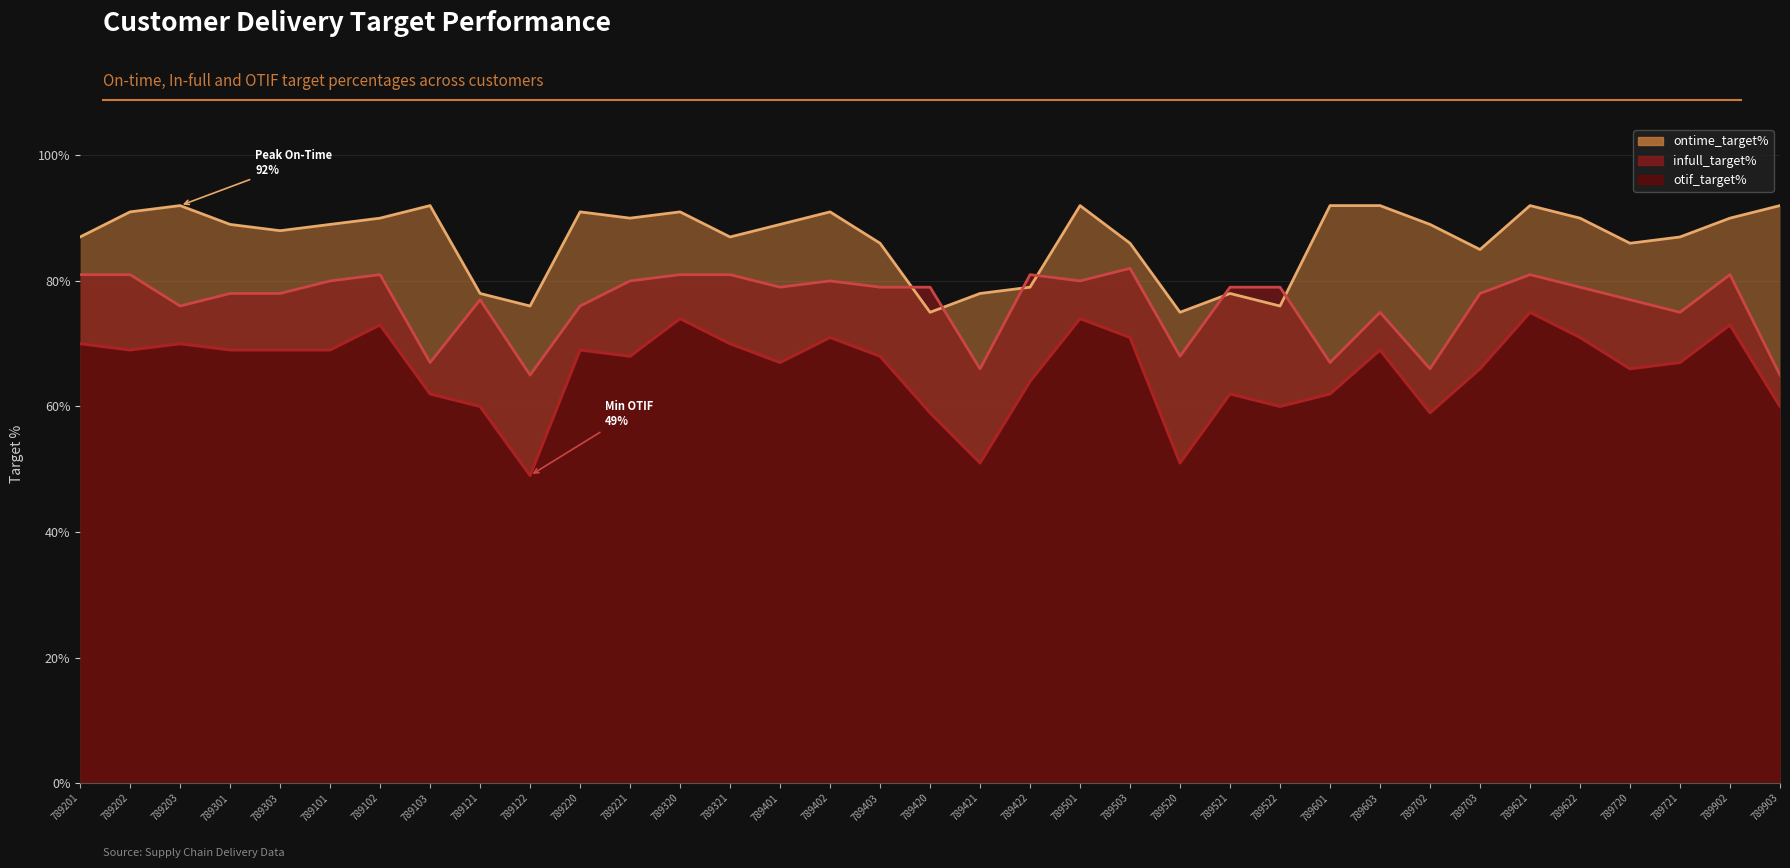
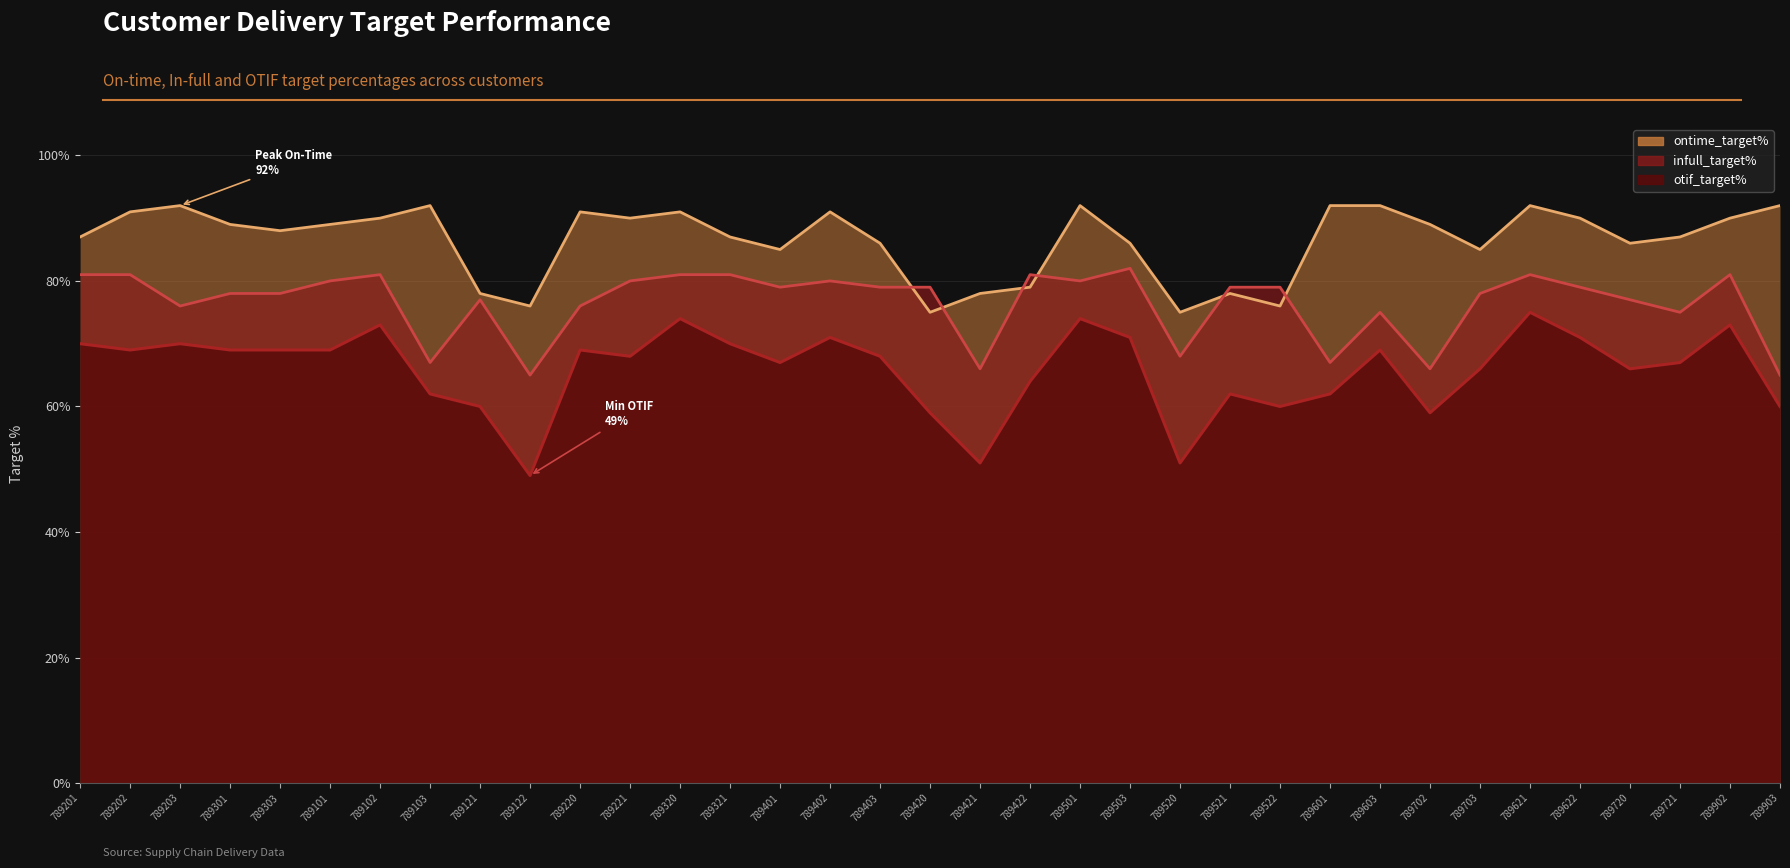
  {
    "ontime_target%": {
      "789201": "87%",
      "789202": "91%",
      "789301": "89%",
      "789303": "88%",
      "789101": "89%",
      "789102": "90%",
      "789103": "92%",
      "789121": "78%",
      "789122": "76%",
      "789220": "91%",
      "789221": "90%",
      "789320": "91%",
      "789321": "87%",
-     "789401": "89%",
+     "789401": "85%",
      "789402": "91%",
      "789403": "86%",
      "789420": "75%",
      "789421": "78%",
      "789422": "79%",
      "789501": "92%",
      "789503": "86%",
      "789520": "75%",
      "789521": "78%",
      "789522": "76%",
      "789601": "92%",
      "789603": "92%",
      "789702": "89%",
      "789703": "85%",
      "789621": "92%",
      "789622": "90%",
      "789720": "86%",
      "789721": "87%",
      "789902": "90%",
      "789903": "92%"
    }
  }
